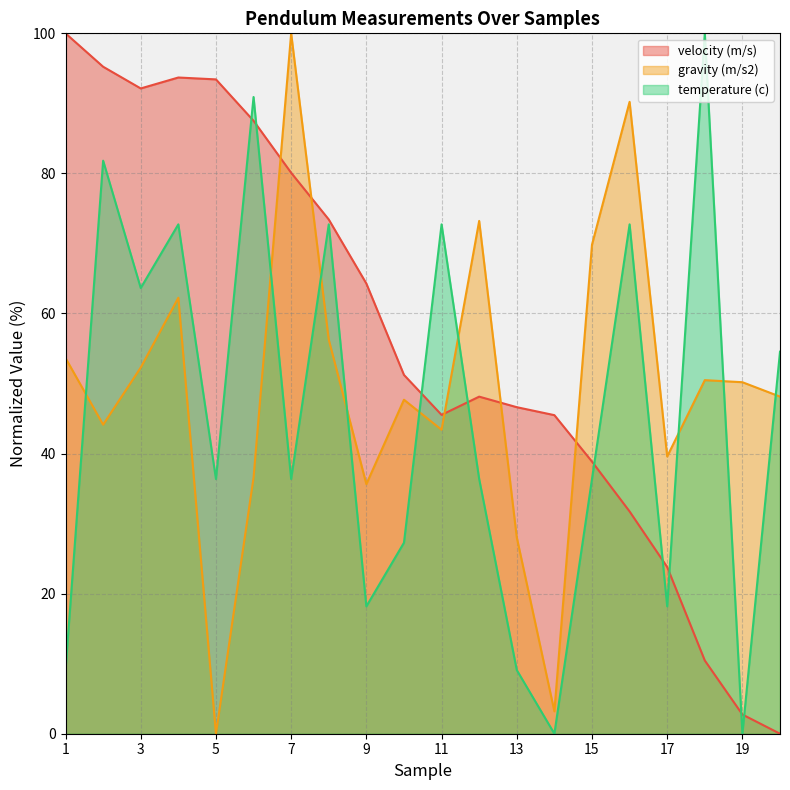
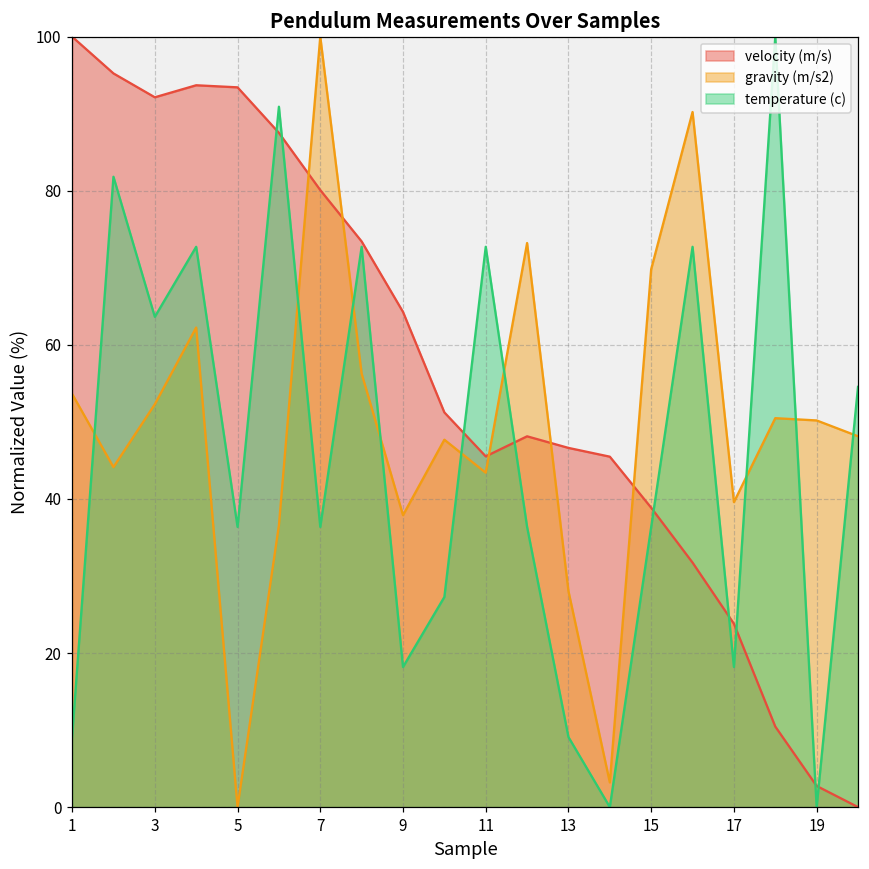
  {
    "velocity (m/s)": {
      "1": 100,
      "3": 92,
      "5": 93,
      "7": 80,
      "9": 64,
      "11": 46,
      "13": 47,
      "15": 39,
      "17": 24,
      "19": 3
    },
    "gravity (m/s2)": {
      "1": 54,
      "3": 52,
      "5": 0,
      "7": 100,
-     "9": 36,
+     "9": 38,
      "11": 43,
      "13": 28,
      "15": 70,
      "17": 40,
      "19": 50
    },
    "temperature (c)": {
      "1": 9,
      "3": 64,
      "5": 36,
      "7": 36,
      "9": 18,
      "11": 73,
      "13": 9,
      "15": 36,
      "17": 18,
      "19": 0
    }
  }
